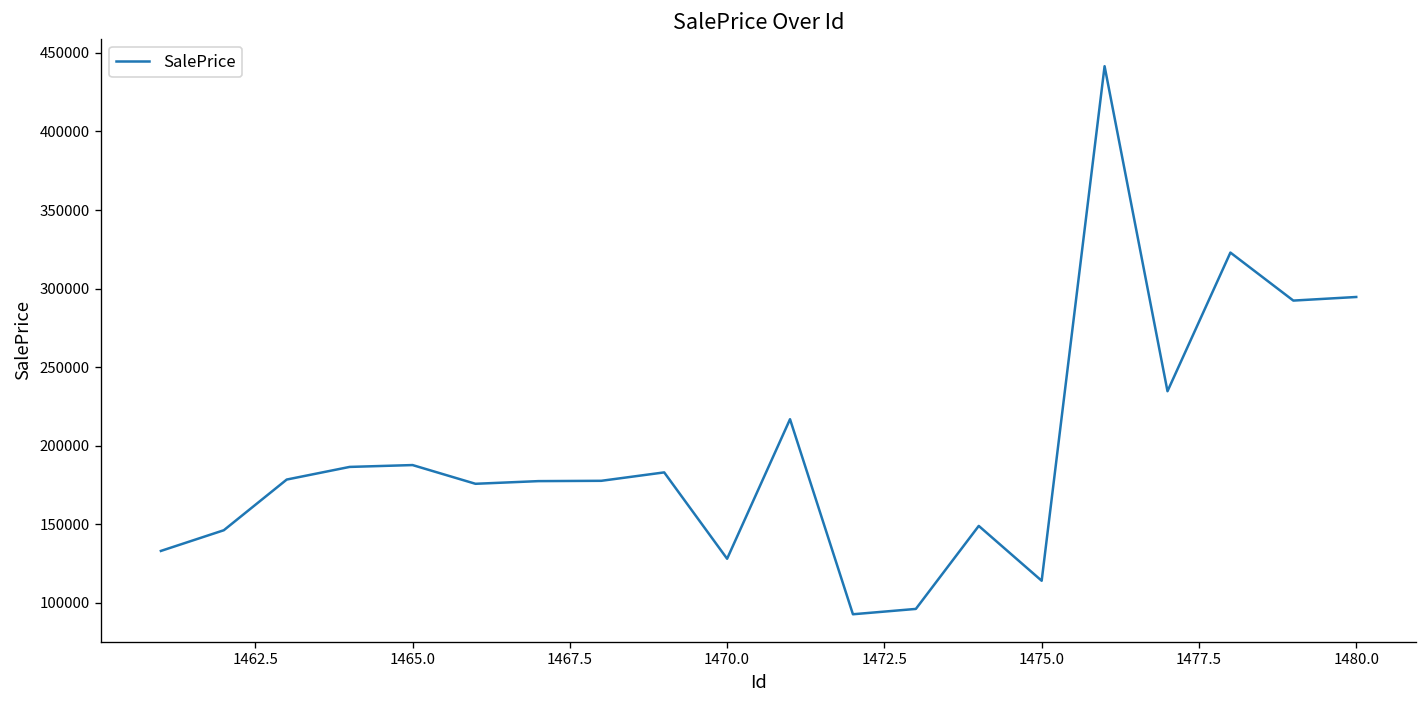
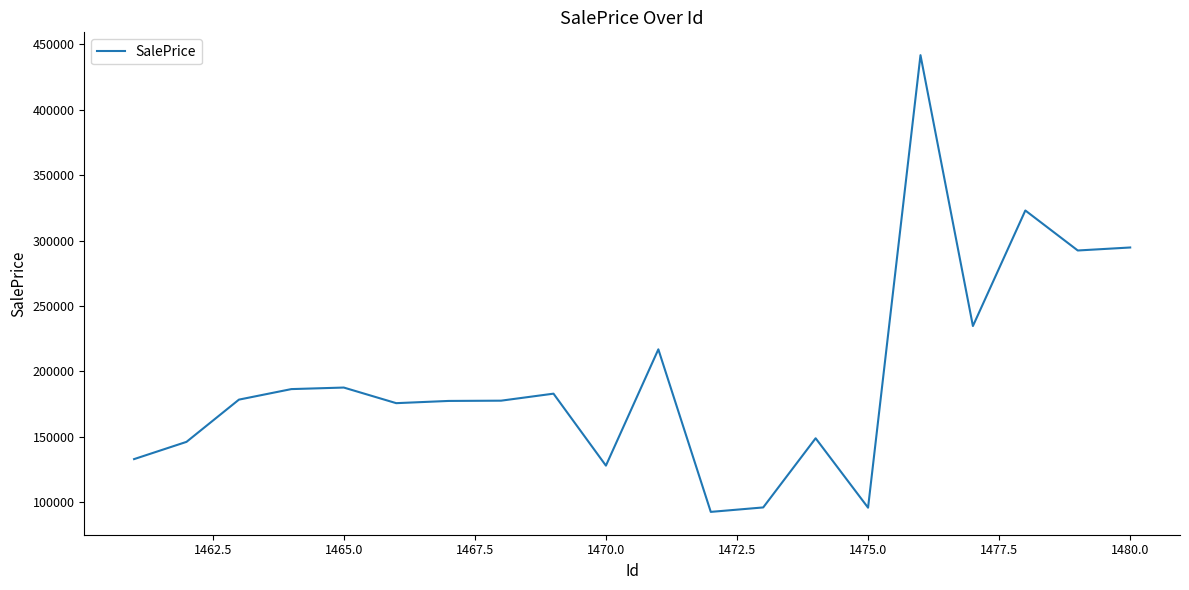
  {
    "1465.0": 188000,
    "1470.0": 128000,
-   "1475.0": 114000,
+   "1475.0": 96000,
    "1480.0": 295000
  }
